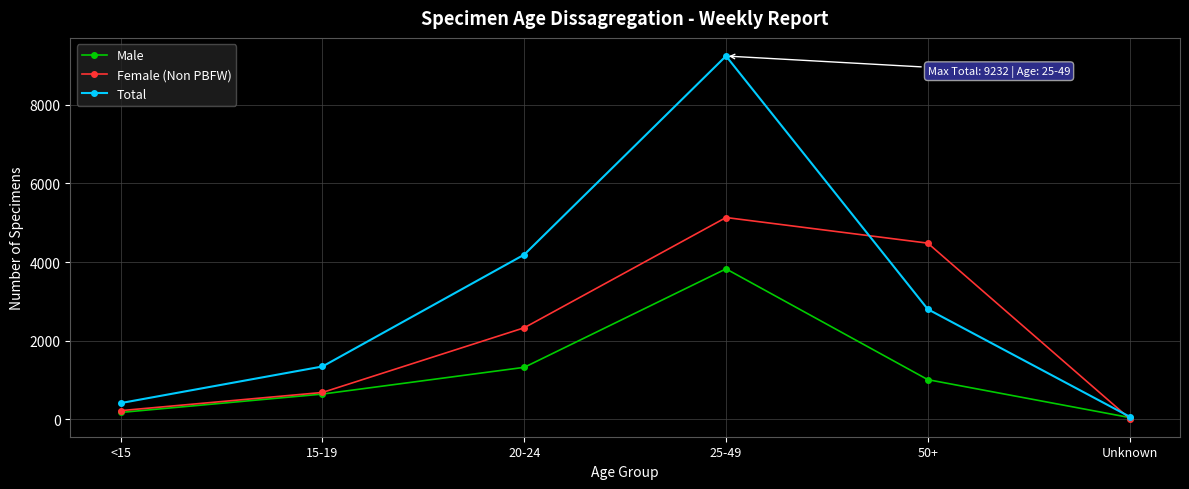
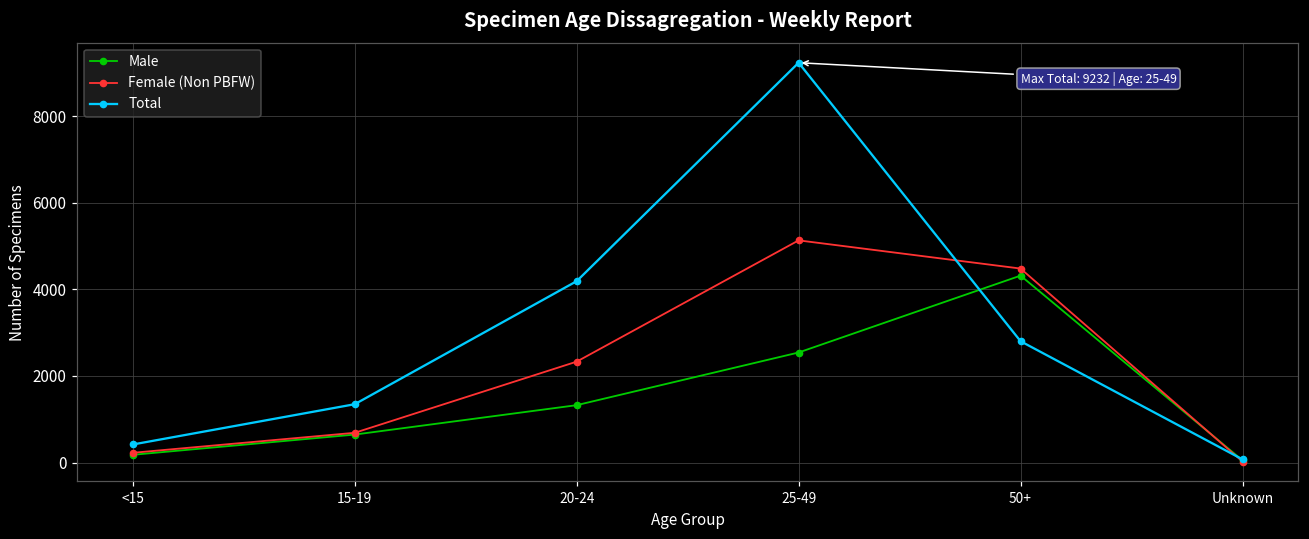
  {
    "Male": {
      "20-24": 1300,
-     "25-49": 3800,
-     "50+": 1000
+     "25-49": 2500,
+     "50+": 4300
    },
    "Female (Non PBFW)": {
      "20-24": 2300,
      "25-49": 5100,
      "50+": 4500
    },
    "Total": {
      "<15": 400,
      "15-19": 1300,
      "20-24": 4200,
      "50+": 2800
    }
  }
